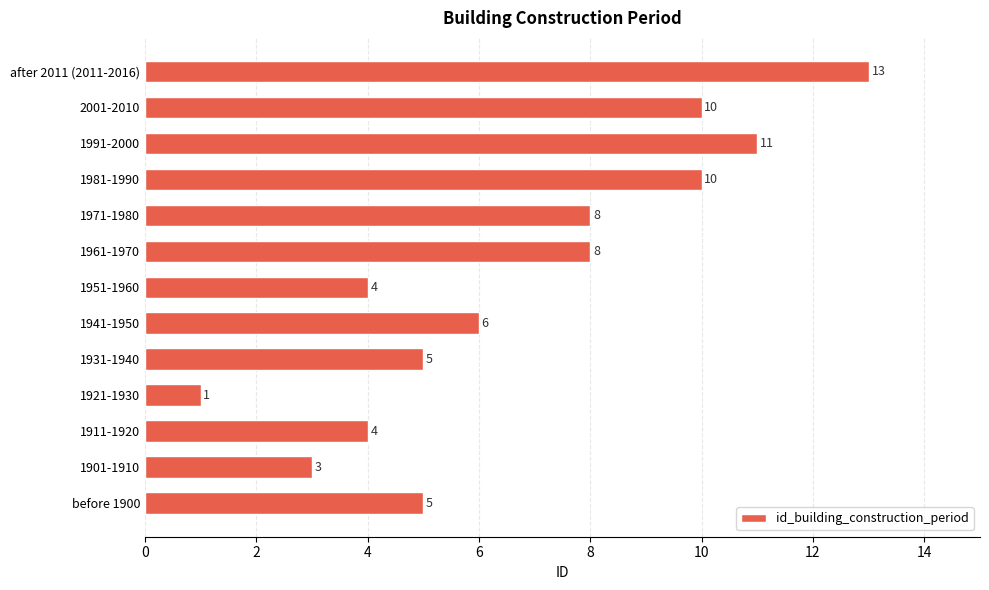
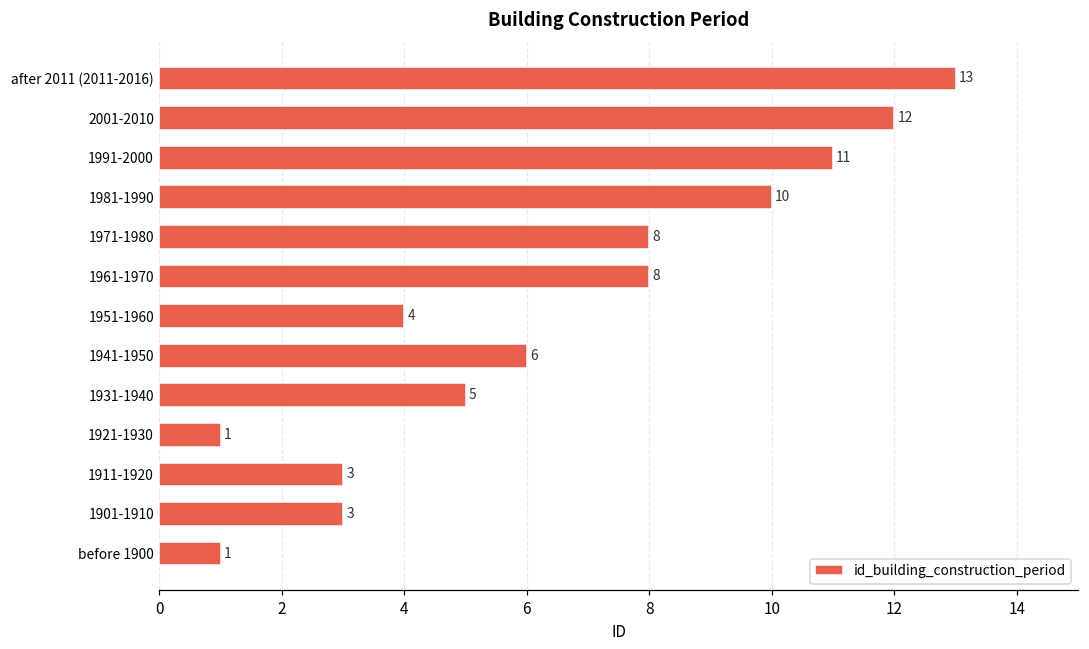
  {
    "after 2011 (2011-2016)": 13,
-   "2001-2010": 10,
+   "2001-2010": 12,
    "1991-2000": 11,
    "1981-1990": 10,
    "1971-1980": 8,
    "1961-1970": 8,
    "1951-1960": 4,
    "1941-1950": 6,
    "1931-1940": 5,
    "1921-1930": 1,
-   "1911-1920": 4,
+   "1911-1920": 3,
    "1901-1910": 3,
-   "before 1900": 5
+   "before 1900": 1
  }
